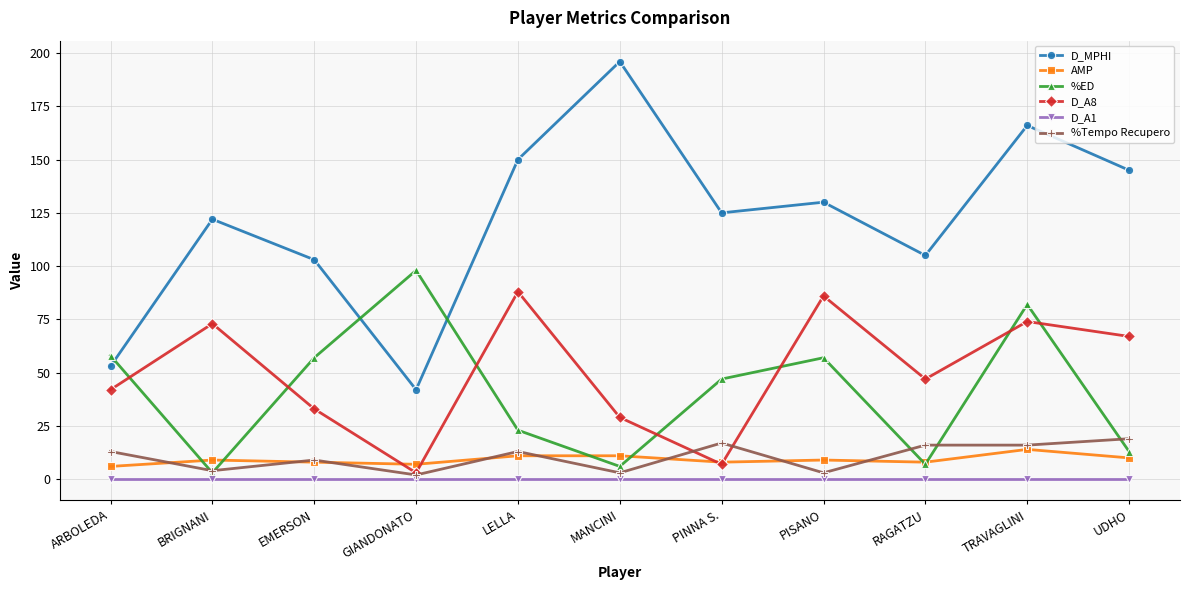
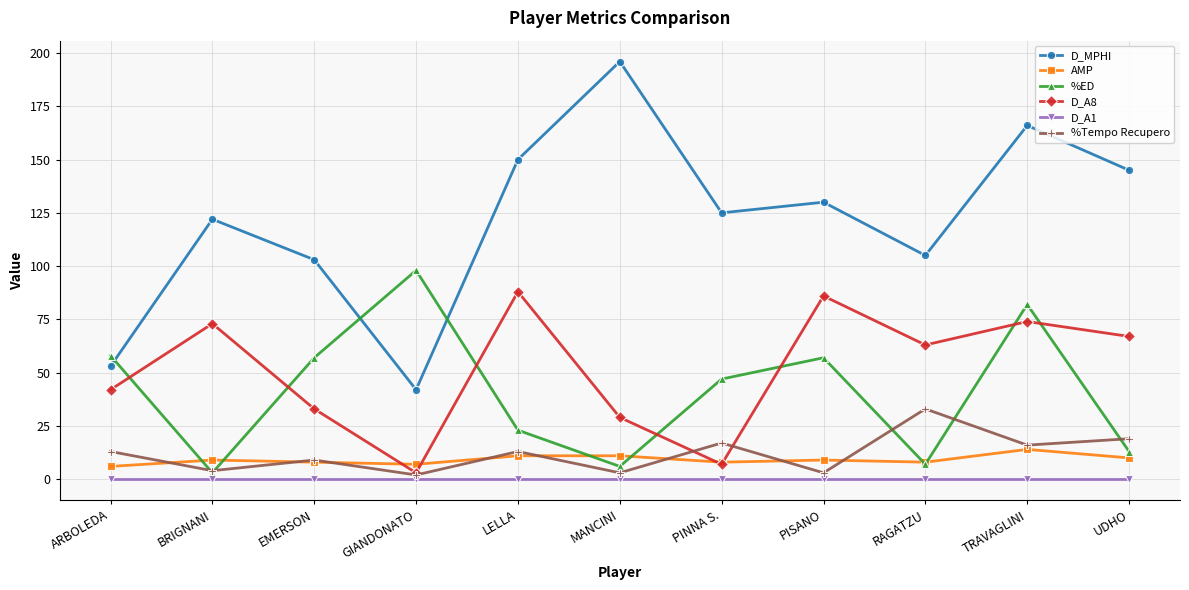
  {
    "D_MPHI": {
      "ARBOLEDA": 53,
      "BRIGNANI": 122,
      "EMERSON": 103,
      "GIANDONATO": 42,
      "LELLA": 150,
      "MANCINI": 196,
      "PINNA S.": 125,
      "PISANO": 130,
      "RAGATZU": 105,
      "TRAVAGLINI": 166,
      "UDHO": 145
    },
    "AMP": {
      "ARBOLEDA": 6,
      "BRIGNANI": 9,
      "GIANDONATO": 7,
      "LELLA": 11,
      "MANCINI": 11,
      "PISANO": 9,
      "TRAVAGLINI": 14,
      "UDHO": 10
    },
    "%ED": {
      "ARBOLEDA": 58,
      "EMERSON": 57,
      "GIANDONATO": 98,
      "LELLA": 23,
      "MANCINI": 6,
      "PINNA S.": 47,
      "PISANO": 57,
      "TRAVAGLINI": 82,
      "UDHO": 13
    },
    "D_A8": {
      "ARBOLEDA": 42,
      "BRIGNANI": 73,
      "EMERSON": 33,
      "LELLA": 88,
      "MANCINI": 29,
      "PISANO": 86,
-     "RAGATZU": 47,
+     "RAGATZU": 63,
      "TRAVAGLINI": 74,
      "UDHO": 67
    },
    "D_A1": {
      "ARBOLEDA": 0,
      "BRIGNANI": 0,
      "EMERSON": 0,
      "GIANDONATO": 0,
      "LELLA": 0,
      "MANCINI": 0,
      "PINNA S.": 0,
      "PISANO": 0,
      "RAGATZU": 0,
      "TRAVAGLINI": 0,
      "UDHO": 0
    },
    "%Tempo Recupero": {
      "ARBOLEDA": 13,
      "LELLA": 13,
      "MANCINI": 3,
      "PINNA S.": 17,
      "PISANO": 3,
-     "RAGATZU": 16,
+     "RAGATZU": 33,
      "TRAVAGLINI": 16,
      "UDHO": 19
    }
  }
